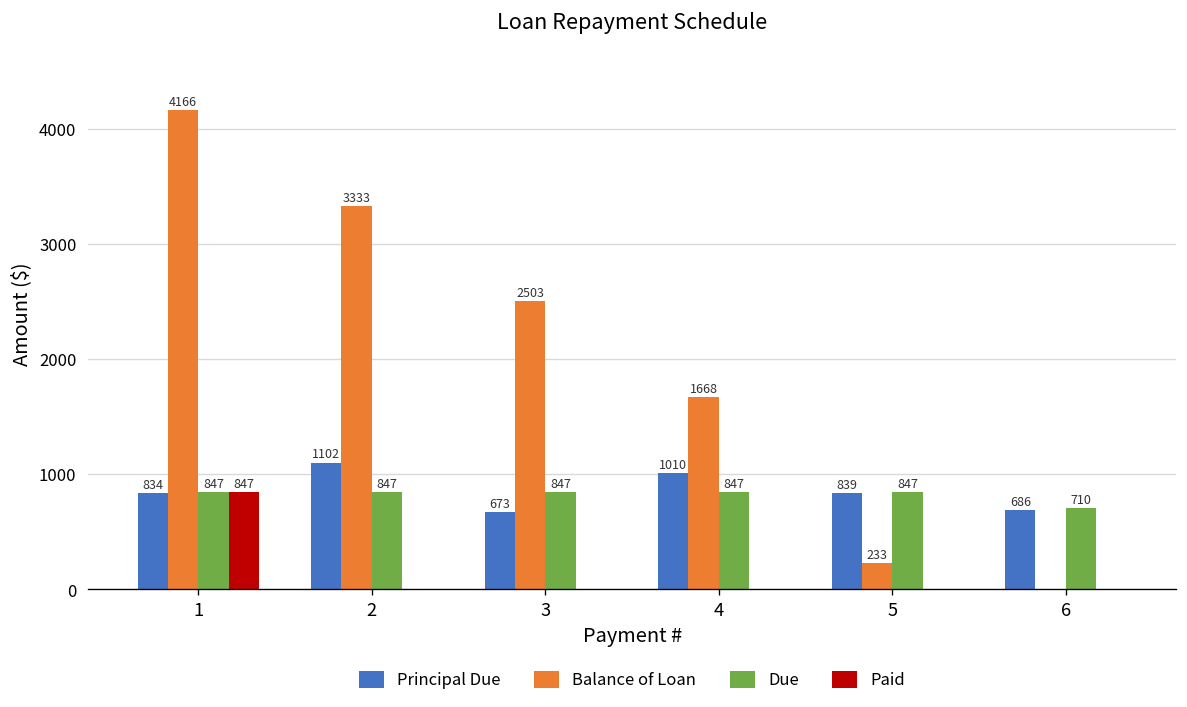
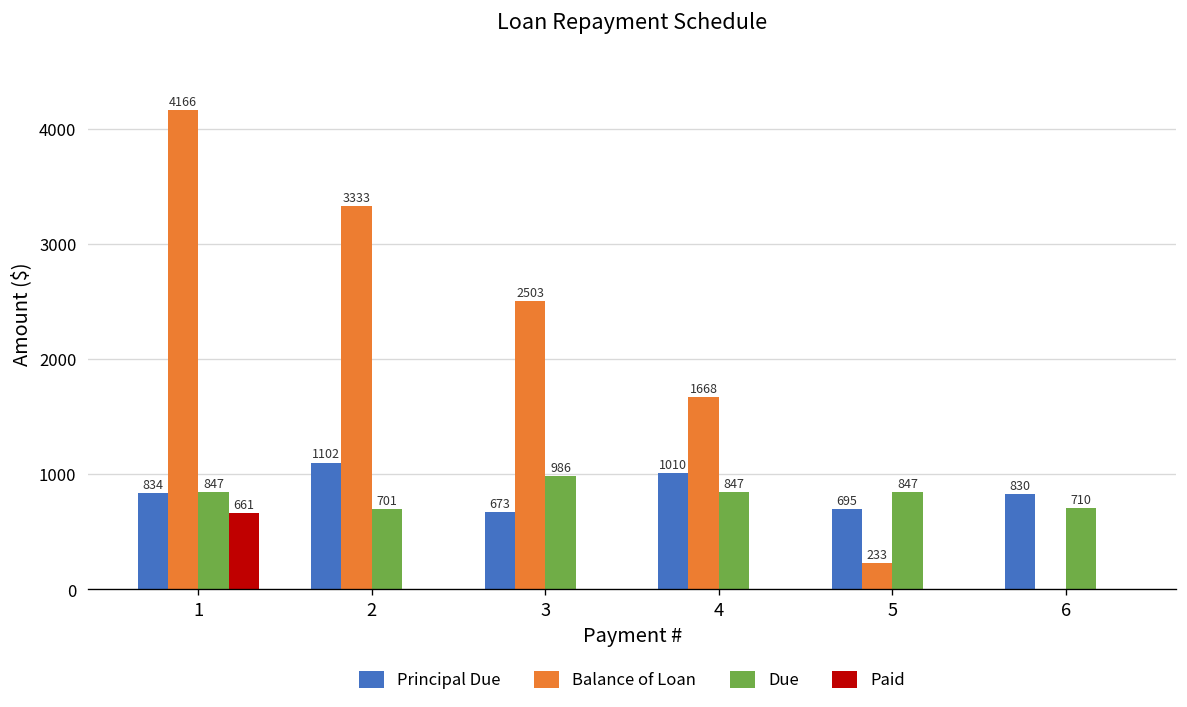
  {
    "Principal Due": {
      "1": 834,
      "2": 1102,
      "3": 673,
      "4": 1010,
-     "5": 839,
-     "6": 686
+     "5": 695,
+     "6": 830
    },
    "Balance of Loan": {
      "1": 4166,
      "2": 3333,
      "3": 2503,
      "4": 1668,
      "5": 233
    },
    "Due": {
      "1": 847,
-     "2": 847,
-     "3": 847,
+     "2": 701,
+     "3": 986,
      "4": 847,
      "5": 847,
      "6": 710
    },
    "Paid": {
-     "1": 847
+     "1": 661
    }
  }
